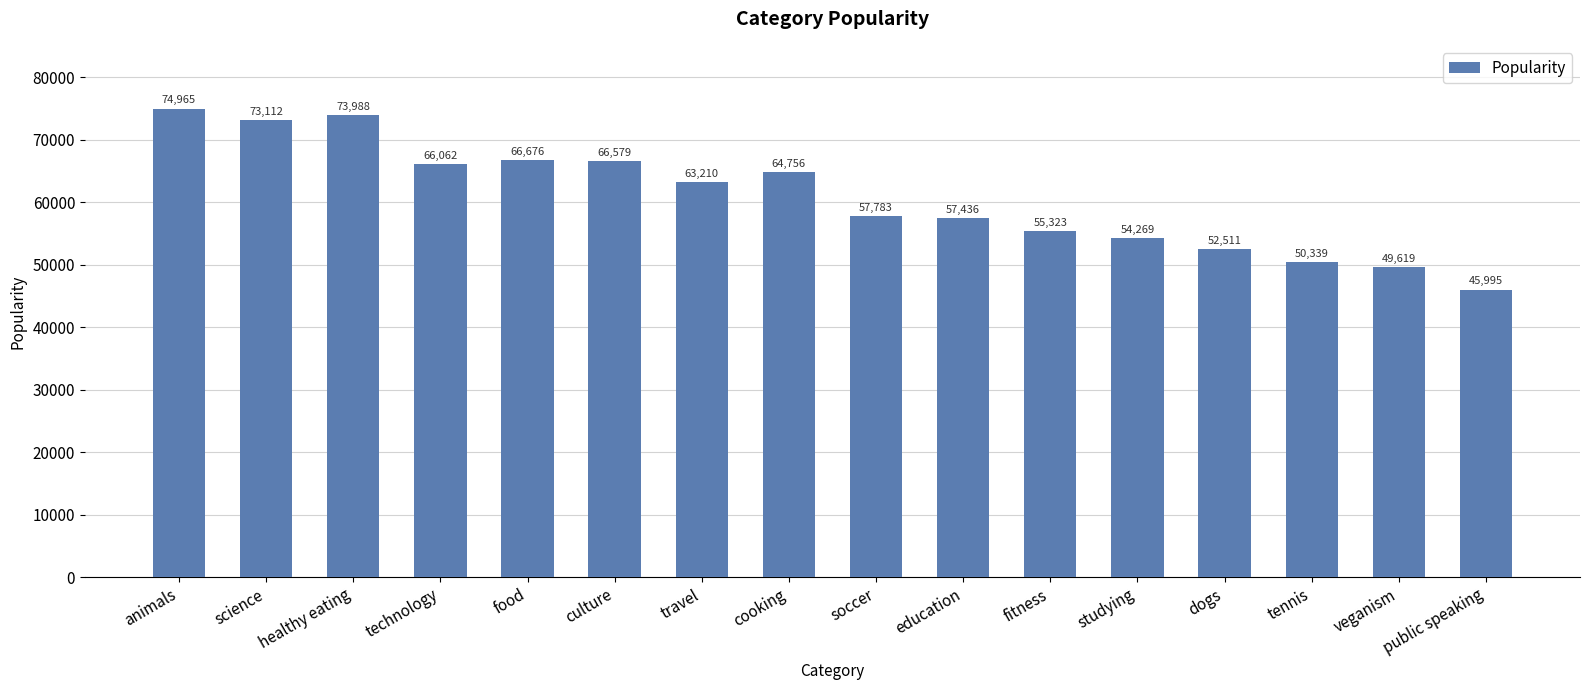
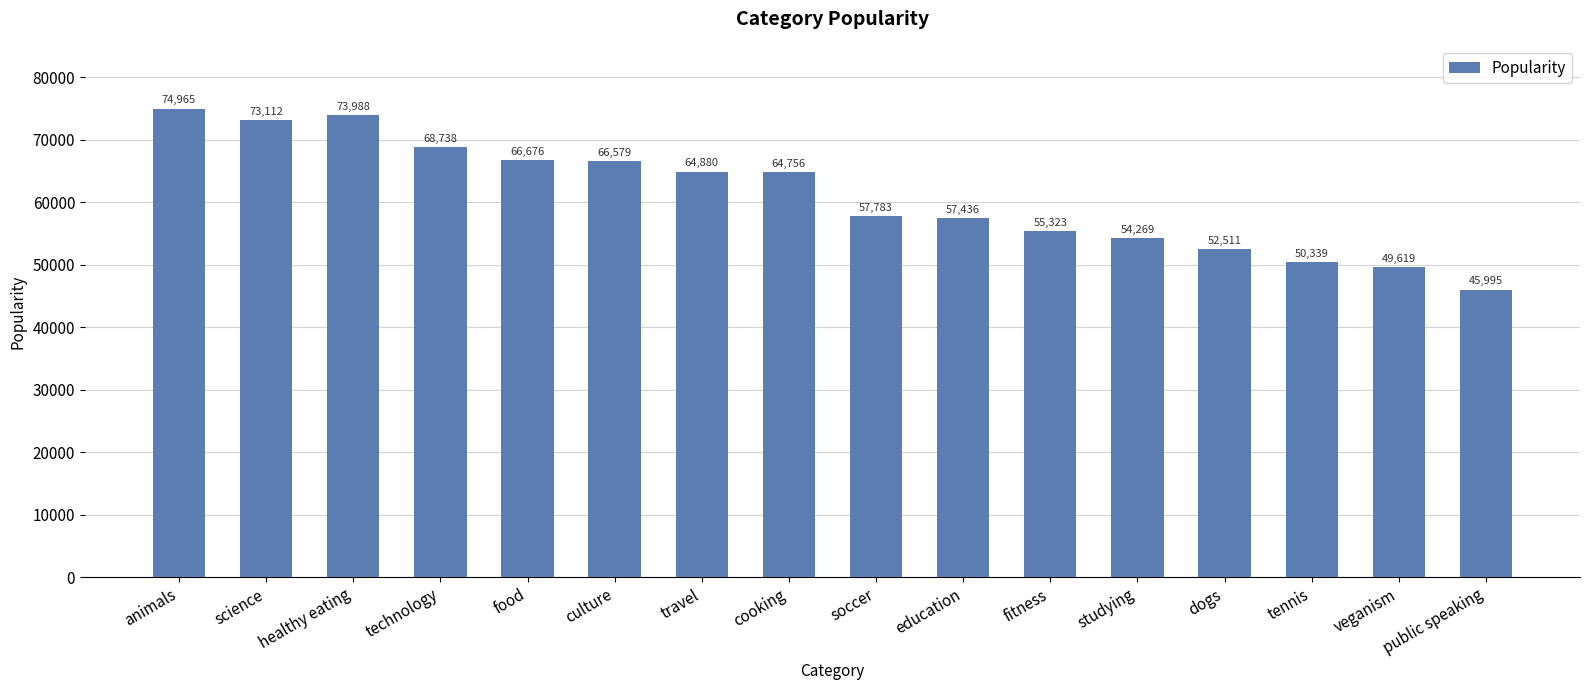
  {
    "animals": "74,965",
    "science": "73,112",
    "healthy eating": "73,988",
-   "technology": "66,062",
+   "technology": "68,738",
    "food": "66,676",
    "culture": "66,579",
-   "travel": "63,210",
+   "travel": "64,880",
    "cooking": "64,756",
    "soccer": "57,783",
    "education": "57,436",
    "fitness": "55,323",
    "studying": "54,269",
    "dogs": "52,511",
    "tennis": "50,339",
    "veganism": "49,619",
    "public speaking": "45,995"
  }
